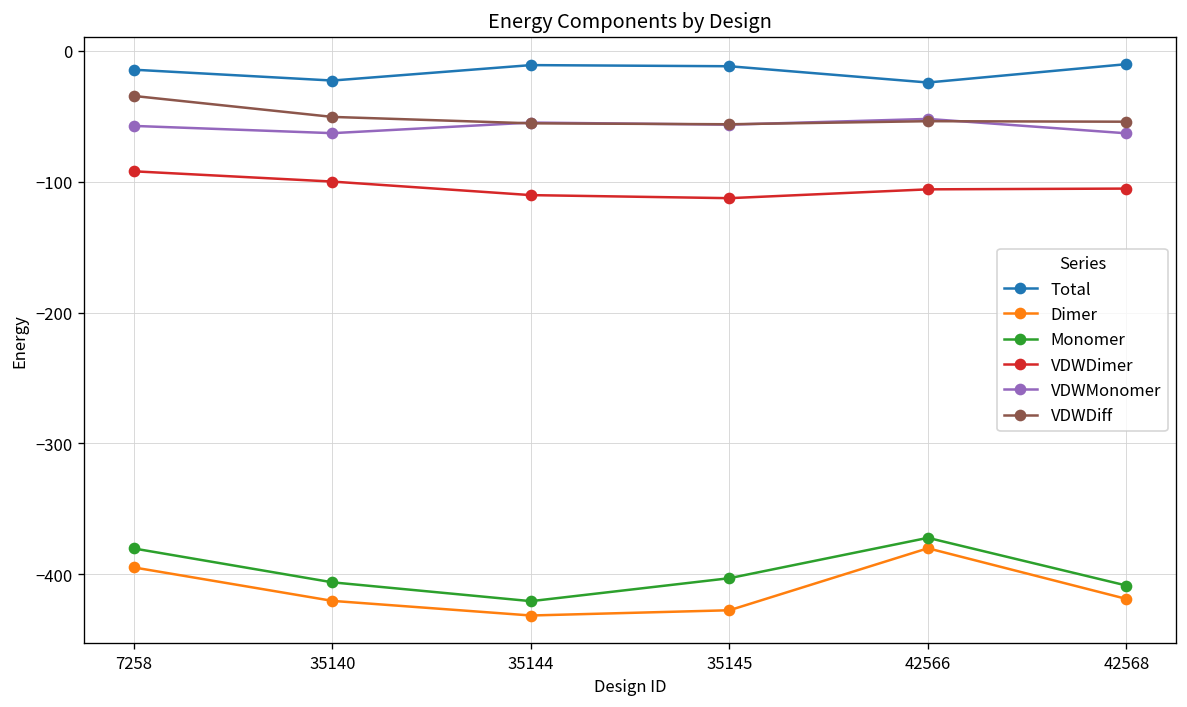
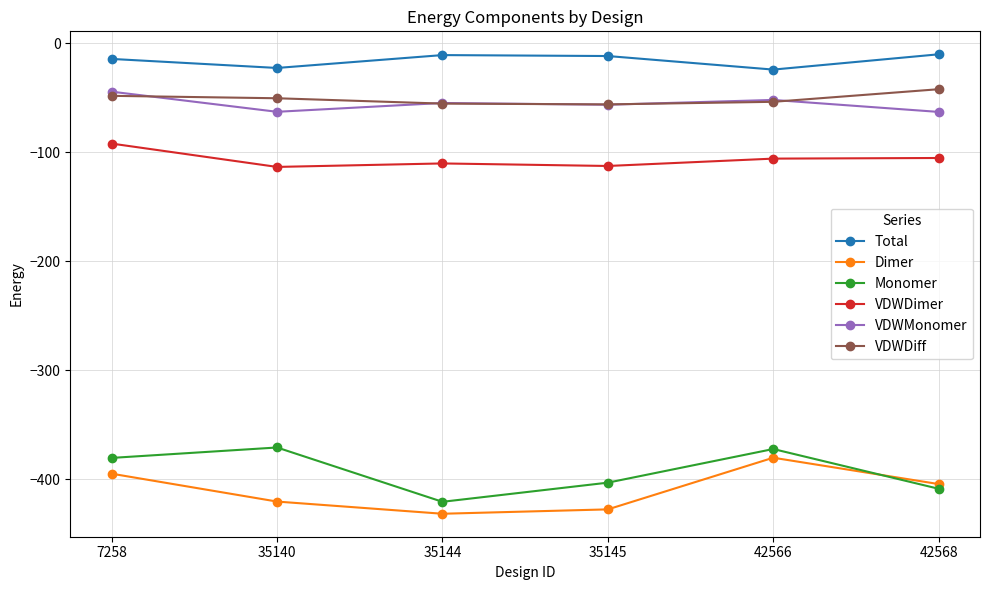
  {
    "Total": {
      "7258": -14,
      "35140": -23,
      "35144": -11,
      "35145": -12,
      "42566": -24,
      "42568": -10
    },
    "Dimer": {
      "7258": -395,
      "35140": -420,
      "35144": -431,
      "35145": -427,
      "42566": -380,
-     "42568": -419
+     "42568": -404
    },
    "Monomer": {
      "7258": -380,
-     "35140": -406,
+     "35140": -371,
      "35144": -420,
      "35145": -403,
      "42566": -372,
      "42568": -409
    },
    "VDWDimer": {
      "7258": -92,
-     "35140": -100,
+     "35140": -113,
      "35144": -110,
      "35145": -113,
      "42566": -106,
      "42568": -105
    },
    "VDWMonomer": {
-     "7258": -57,
+     "7258": -44,
      "35140": -63,
      "42568": -63
    },
    "VDWDiff": {
-     "7258": -35,
+     "7258": -48,
      "35140": -51,
-     "42568": -54
+     "42568": -42
    }
  }
